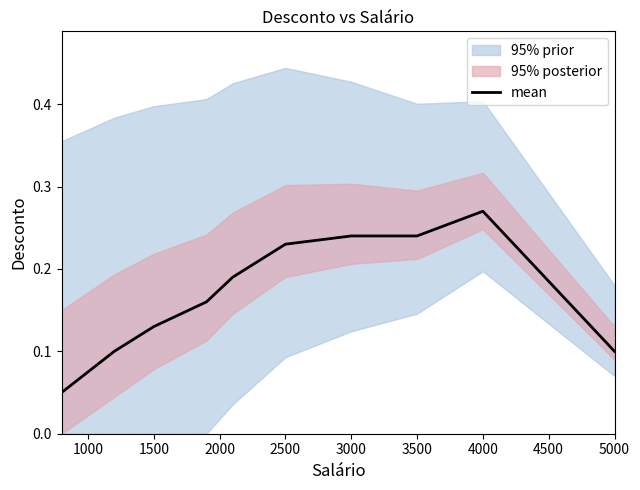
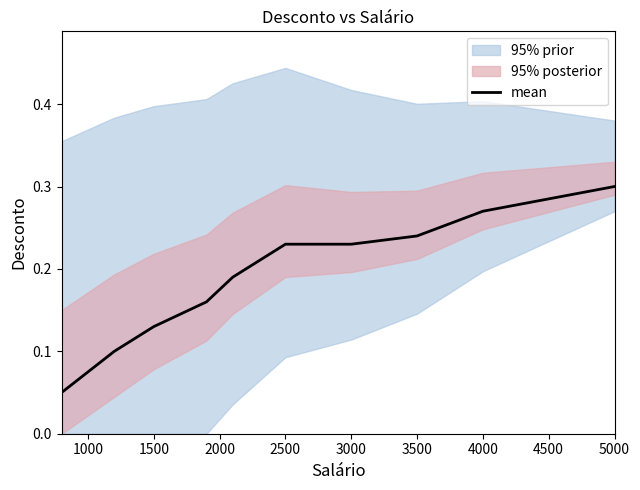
  {
    "mean": {
      "1500": 0.13,
      "2500": 0.23,
-     "3000": 0.24,
+     "3000": 0.23,
      "3500": 0.24,
      "4000": 0.27,
-     "5000": 0.1
+     "5000": 0.3
    },
    "95% prior": {
      "1500": 0.40
    }
  }
